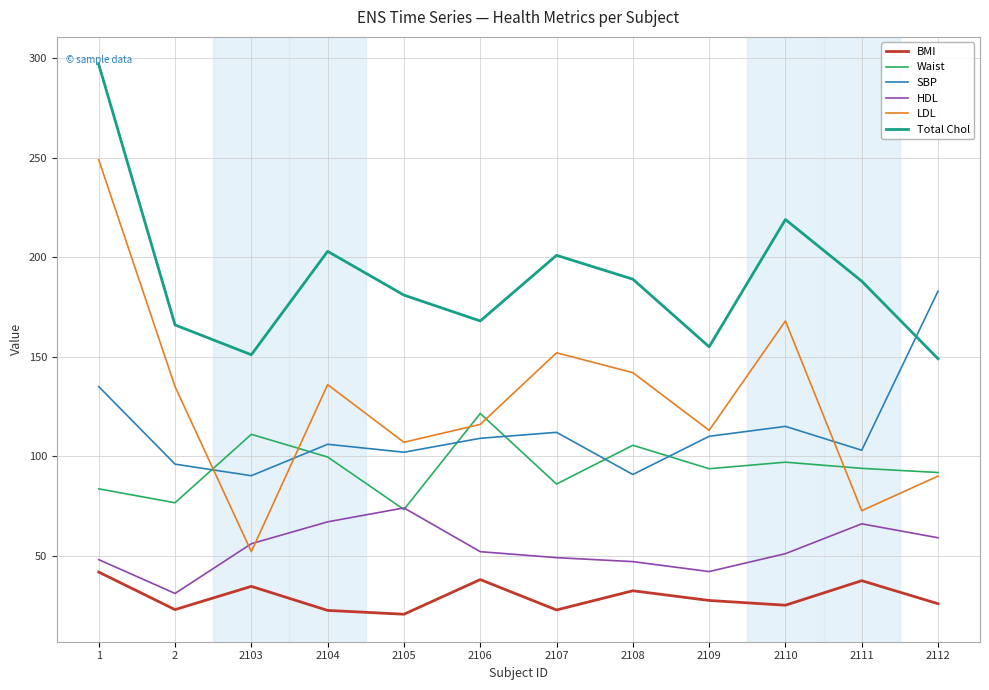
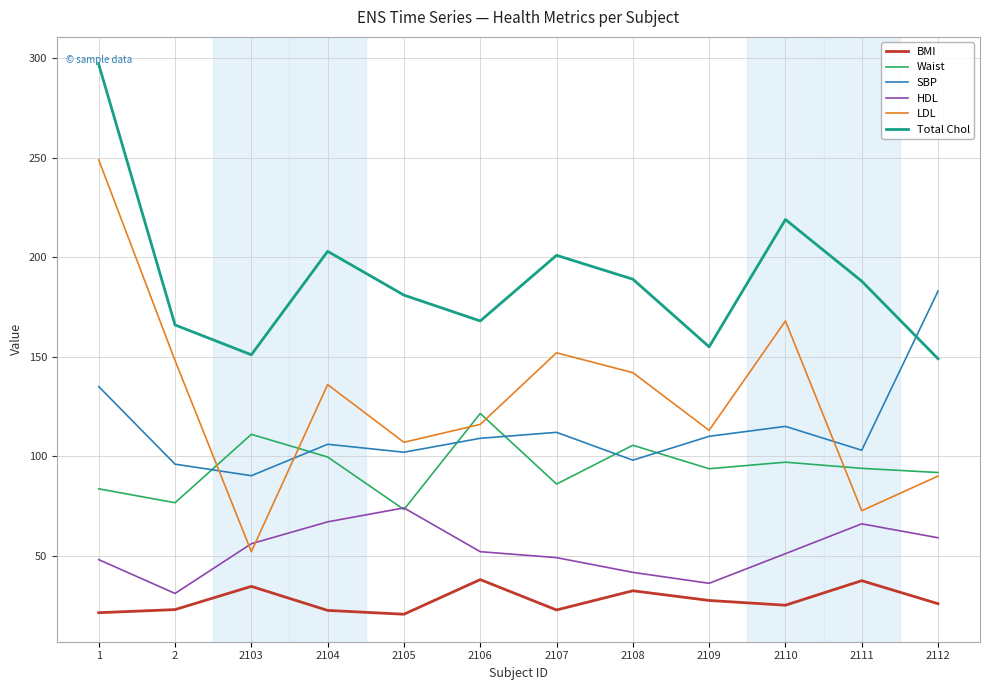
  {
    "BMI": {
-     "1": 42,
+     "1": 21,
      "2": 23,
      "2103": 35,
      "2104": 22,
      "2105": 21,
      "2106": 38,
      "2107": 23,
      "2108": 32,
      "2109": 27,
      "2110": 25,
      "2111": 37,
      "2112": 26
    },
    "SBP": {
      "1": 135,
      "2": 96,
      "2103": 90,
      "2104": 106,
      "2105": 102,
      "2106": 109,
      "2107": 112,
-     "2108": 91,
+     "2108": 98,
      "2109": 110,
      "2110": 115,
      "2111": 103,
      "2112": 183
    },
    "HDL": {
      "1": 48,
      "2": 31,
      "2103": 56,
      "2104": 67,
      "2106": 52,
      "2107": 49,
-     "2108": 47,
-     "2109": 42,
+     "2108": 42,
+     "2109": 36,
      "2110": 51,
      "2111": 66,
      "2112": 59
    },
    "LDL": {
      "1": 249,
-     "2": 135,
+     "2": 148,
      "2103": 52,
      "2104": 136,
      "2105": 107,
      "2106": 116,
      "2107": 152,
      "2108": 142,
      "2109": 113,
      "2110": 168,
      "2111": 73,
      "2112": 90
    }
  }
